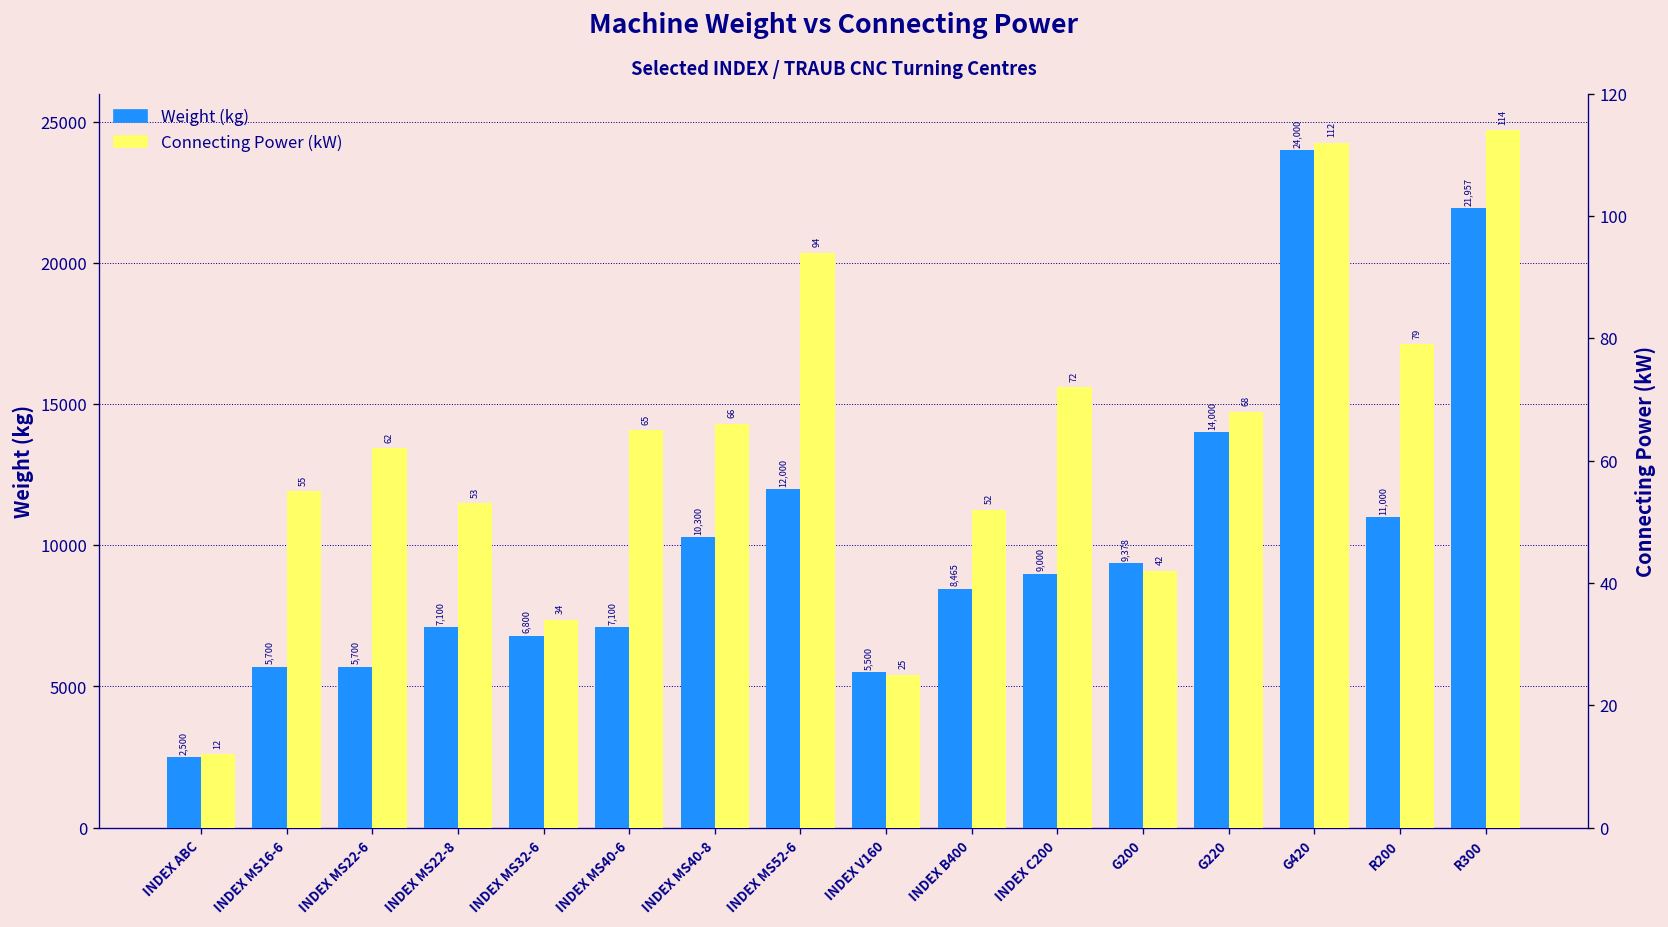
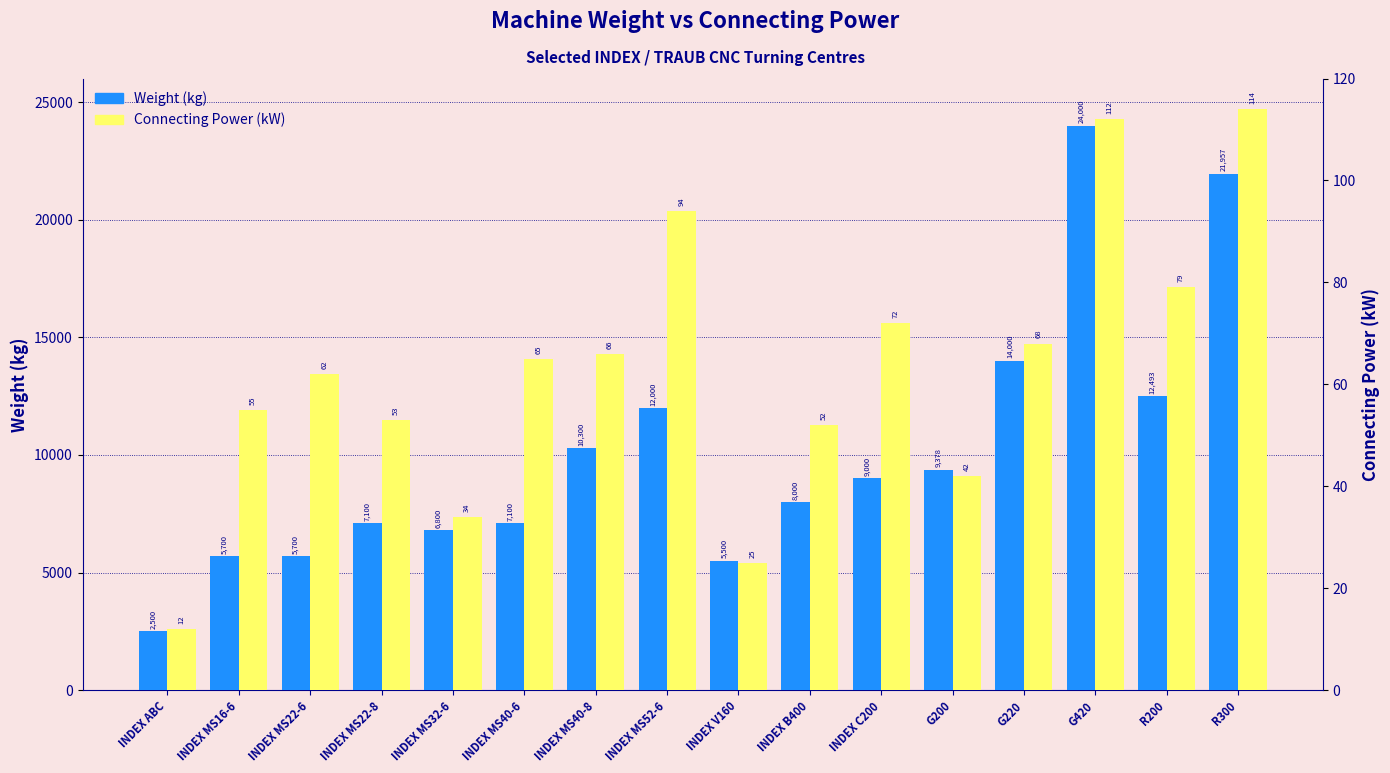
  {
    "Weight (kg)": {
      "INDEX ABC": "2,500",
      "INDEX MS16-6": "5,700",
      "INDEX MS22-6": "5,700",
      "INDEX MS22-8": "7,100",
      "INDEX MS32-6": "6,800",
      "INDEX MS40-6": "7,100",
      "INDEX MS40-8": "10,300",
      "INDEX MS52-6": "12,000",
      "INDEX V160": "5,500",
-     "INDEX B400": "8,465",
+     "INDEX B400": "8,000",
      "INDEX C200": "9,000",
      "G200": "9,378",
      "G220": "14,000",
      "G420": "24,000",
-     "R200": "11,000",
+     "R200": "12,493",
      "R300": "21,957"
    },
    "Connecting Power (kW)": {
      "INDEX ABC": "12",
      "INDEX MS16-6": "55",
      "INDEX MS22-6": "62",
      "INDEX MS22-8": "53",
      "INDEX MS32-6": "34",
      "INDEX MS40-6": "65",
      "INDEX MS40-8": "66",
      "INDEX MS52-6": "94",
      "INDEX V160": "25",
      "INDEX B400": "52",
      "INDEX C200": "72",
      "G200": "42",
      "G220": "68",
      "G420": "112",
      "R200": "79",
      "R300": "114"
    }
  }
